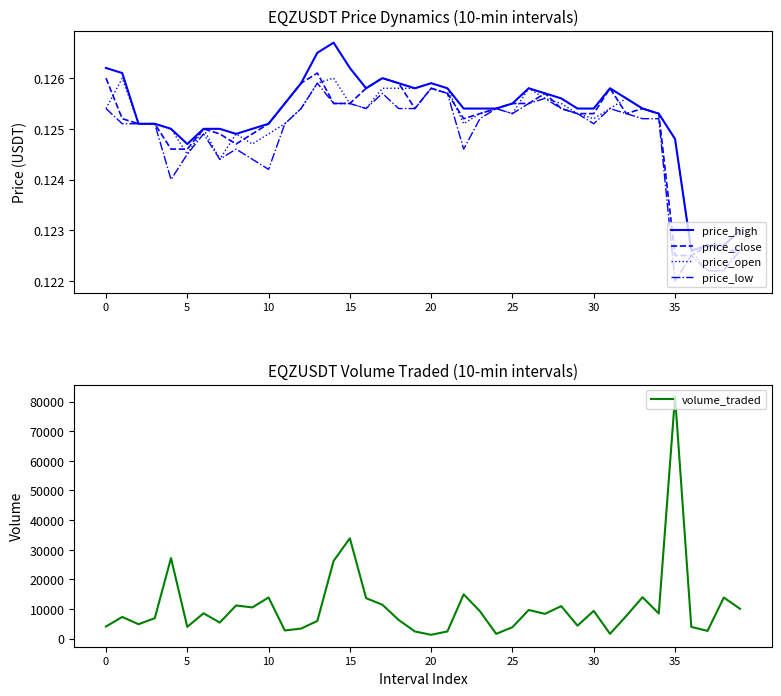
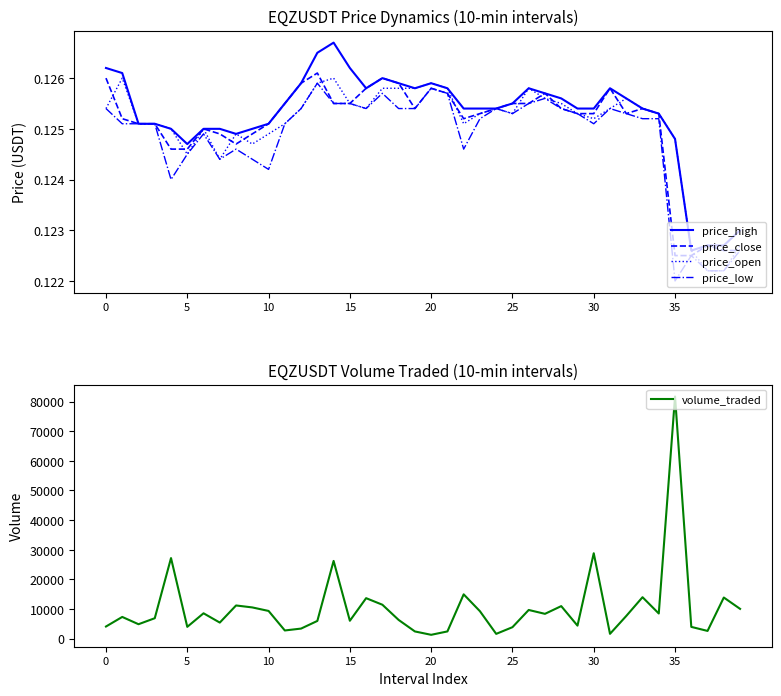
  {
    "EQZUSDT Volume Traded (10-min intervals)": {
      "0": 4000,
      "5": 4000,
-     "10": 14000,
-     "15": 34000,
+     "10": 9000,
+     "15": 6000,
      "20": 1000,
      "25": 4000,
-     "30": 9000
+     "30": 29000
    }
  }
